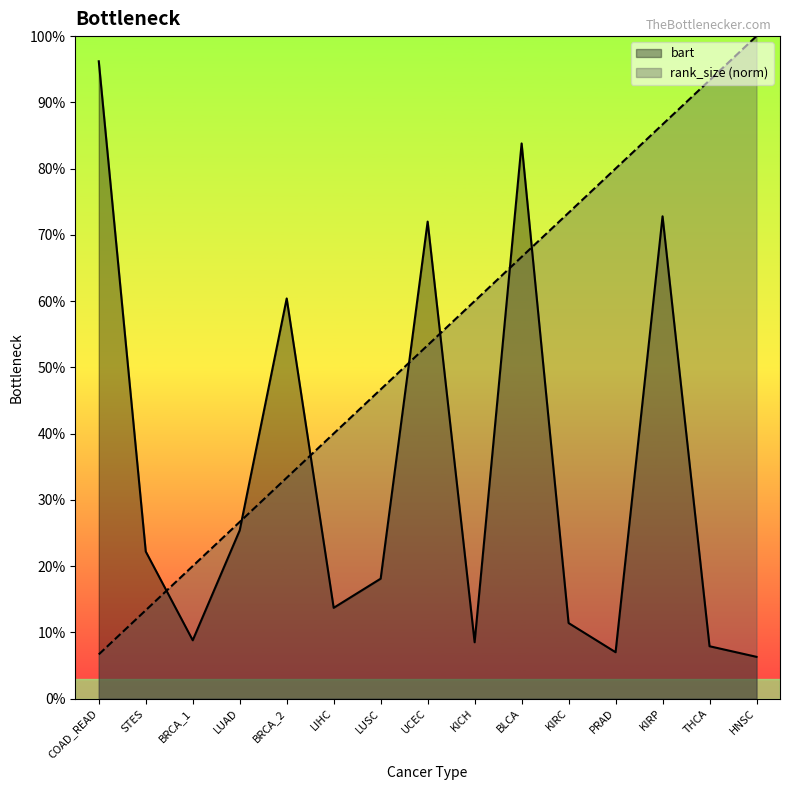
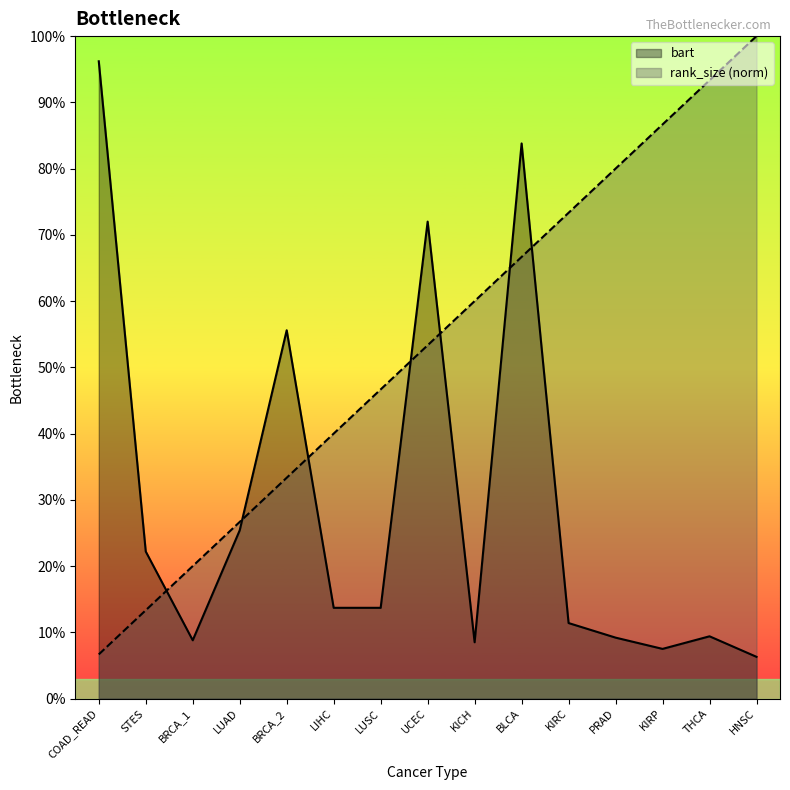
  {
    "bart": {
      "COAD_READ": "96%",
      "STES": "22%",
      "BRCA_1": "9%",
      "LUAD": "25%",
-     "BRCA_2": "60%",
+     "BRCA_2": "56%",
      "LIHC": "14%",
-     "LUSC": "18%",
+     "LUSC": "14%",
      "UCEC": "72%",
      "KICH": "9%",
      "BLCA": "84%",
      "KIRC": "11%",
-     "PRAD": "7%",
-     "KIRP": "73%",
-     "THCA": "8%",
+     "PRAD": "9%",
+     "KIRP": "8%",
+     "THCA": "9%",
      "HNSC": "6%"
    },
    "rank_size (norm)": {
      "COAD_READ": "7%",
      "STES": "13%",
      "BRCA_1": "20%",
      "LUAD": "27%",
      "BRCA_2": "33%",
      "LIHC": "40%",
      "LUSC": "47%",
      "UCEC": "53%",
      "KICH": "60%",
      "BLCA": "67%",
      "KIRC": "73%",
      "PRAD": "80%",
      "KIRP": "87%",
      "HNSC": "100%"
    }
  }
